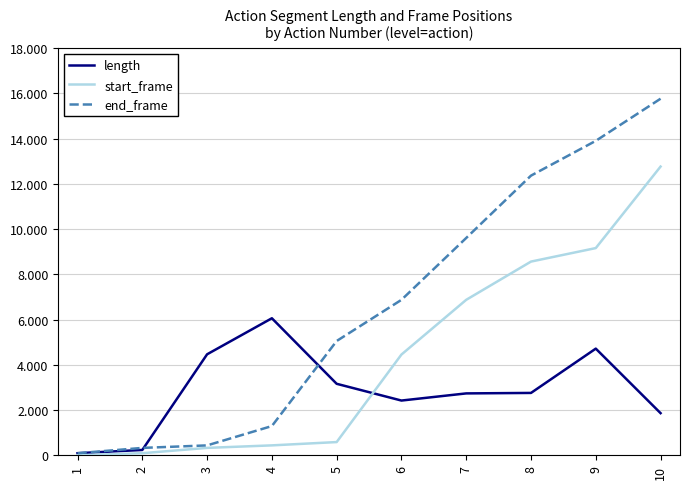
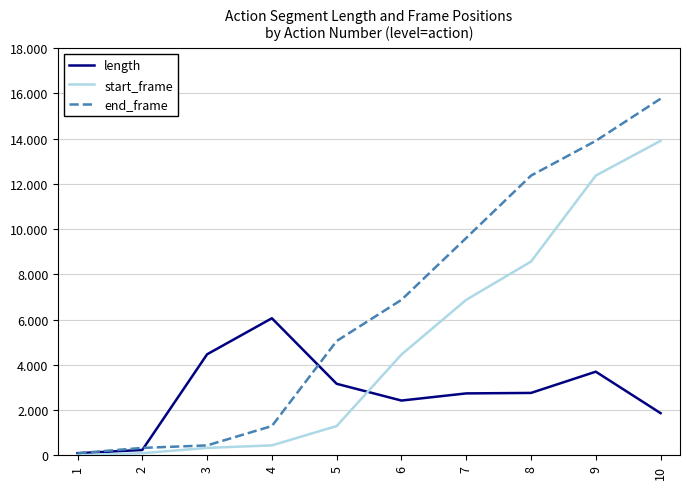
  {
    "length": {
      "3": 4.5,
      "4": 6.1,
      "5": 3.2,
      "6": 2.4,
      "7": 2.7,
      "8": 2.8,
-     "9": 4.7,
+     "9": 3.7,
      "10": 1.9
    },
    "start_frame": {
      "2": 0.1,
      "4": 0.4,
-     "5": 0.6,
+     "5": 1.3,
      "6": 4.5,
      "7": 6.9,
      "8": 8.6,
-     "9": 9.2,
-     "10": 12.8
+     "9": 12.4,
+     "10": 13.9
    },
    "end_frame": {
      "4": 1.3,
      "5": 5.1,
      "6": 6.9,
      "7": 9.6,
      "8": 12.4,
      "9": 13.9,
      "10": 15.8
    }
  }
